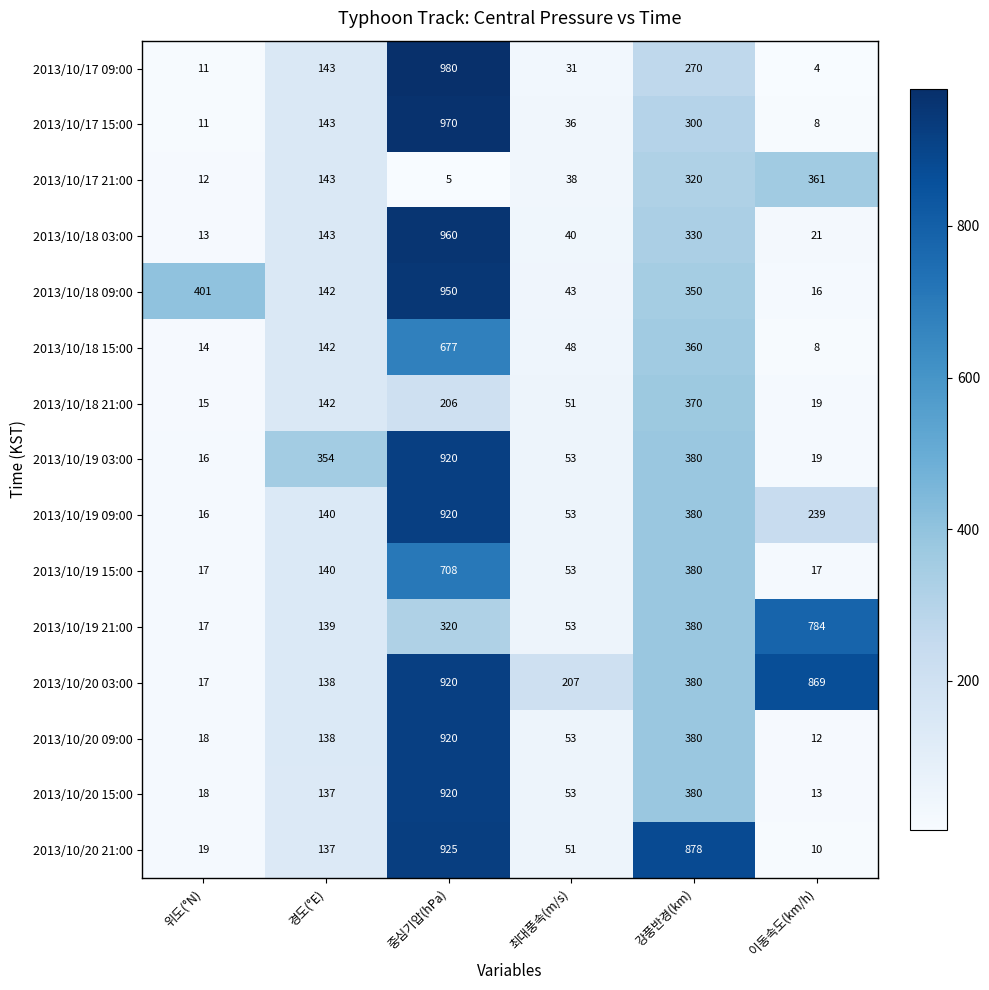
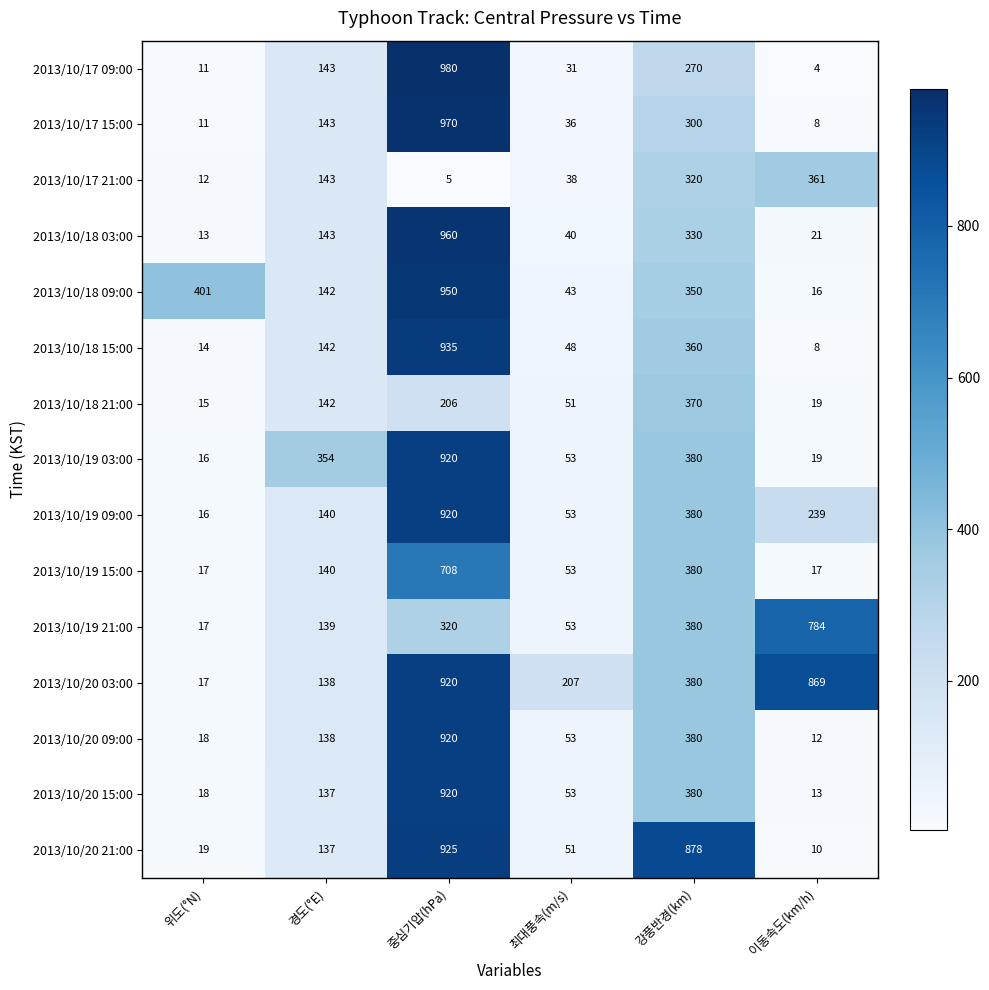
  {
    "2013/10/17 09:00": {
      "위도(°N)": 11,
      "경도(°E)": 143,
      "중심기압(hPa)": 980,
      "최대풍속(m/s)": 31,
      "강풍반경(km)": 270,
      "이동속도(km/h)": 4
    },
    "2013/10/17 15:00": {
      "위도(°N)": 11,
      "경도(°E)": 143,
      "중심기압(hPa)": 970,
      "최대풍속(m/s)": 36,
      "강풍반경(km)": 300,
      "이동속도(km/h)": 8
    },
    "2013/10/17 21:00": {
      "위도(°N)": 12,
      "경도(°E)": 143,
      "중심기압(hPa)": 5,
      "최대풍속(m/s)": 38,
      "강풍반경(km)": 320,
      "이동속도(km/h)": 361
    },
    "2013/10/18 03:00": {
      "위도(°N)": 13,
      "경도(°E)": 143,
      "중심기압(hPa)": 960,
      "최대풍속(m/s)": 40,
      "강풍반경(km)": 330,
      "이동속도(km/h)": 21
    },
    "2013/10/18 09:00": {
      "위도(°N)": 401,
      "경도(°E)": 142,
      "중심기압(hPa)": 950,
      "최대풍속(m/s)": 43,
      "강풍반경(km)": 350,
      "이동속도(km/h)": 16
    },
    "2013/10/18 15:00": {
      "위도(°N)": 14,
      "경도(°E)": 142,
-     "중심기압(hPa)": 677,
+     "중심기압(hPa)": 935,
      "최대풍속(m/s)": 48,
      "강풍반경(km)": 360,
      "이동속도(km/h)": 8
    },
    "2013/10/18 21:00": {
      "위도(°N)": 15,
      "경도(°E)": 142,
      "중심기압(hPa)": 206,
      "최대풍속(m/s)": 51,
      "강풍반경(km)": 370,
      "이동속도(km/h)": 19
    },
    "2013/10/19 03:00": {
      "위도(°N)": 16,
      "경도(°E)": 354,
      "중심기압(hPa)": 920,
      "최대풍속(m/s)": 53,
      "강풍반경(km)": 380,
      "이동속도(km/h)": 19
    },
    "2013/10/19 09:00": {
      "위도(°N)": 16,
      "경도(°E)": 140,
      "중심기압(hPa)": 920,
      "최대풍속(m/s)": 53,
      "강풍반경(km)": 380,
      "이동속도(km/h)": 239
    },
    "2013/10/19 15:00": {
      "위도(°N)": 17,
      "경도(°E)": 140,
      "중심기압(hPa)": 708,
      "최대풍속(m/s)": 53,
      "강풍반경(km)": 380,
      "이동속도(km/h)": 17
    },
    "2013/10/19 21:00": {
      "위도(°N)": 17,
      "경도(°E)": 139,
      "중심기압(hPa)": 320,
      "최대풍속(m/s)": 53,
      "강풍반경(km)": 380,
      "이동속도(km/h)": 784
    },
    "2013/10/20 03:00": {
      "위도(°N)": 17,
      "경도(°E)": 138,
      "중심기압(hPa)": 920,
      "최대풍속(m/s)": 207,
      "강풍반경(km)": 380,
      "이동속도(km/h)": 869
    },
    "2013/10/20 09:00": {
      "위도(°N)": 18,
      "경도(°E)": 138,
      "중심기압(hPa)": 920,
      "최대풍속(m/s)": 53,
      "강풍반경(km)": 380,
      "이동속도(km/h)": 12
    },
    "2013/10/20 15:00": {
      "위도(°N)": 18,
      "경도(°E)": 137,
      "중심기압(hPa)": 920,
      "최대풍속(m/s)": 53,
      "강풍반경(km)": 380,
      "이동속도(km/h)": 13
    },
    "2013/10/20 21:00": {
      "위도(°N)": 19,
      "경도(°E)": 137,
      "중심기압(hPa)": 925,
      "최대풍속(m/s)": 51,
      "강풍반경(km)": 878,
      "이동속도(km/h)": 10
    }
  }
